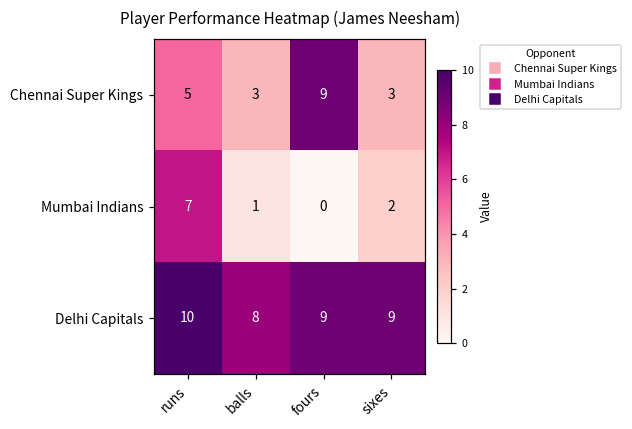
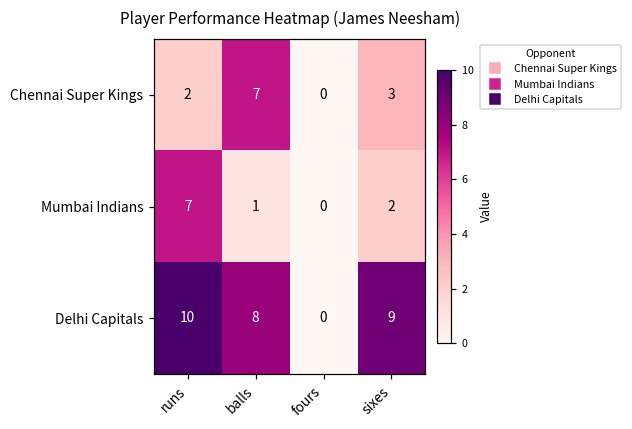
  {
    "Chennai Super Kings": {
-     "runs": 5,
-     "balls": 3,
-     "fours": 9,
+     "runs": 2,
+     "balls": 7,
+     "fours": 0,
      "sixes": 3
    },
    "Mumbai Indians": {
      "runs": 7,
      "balls": 1,
      "fours": 0,
      "sixes": 2
    },
    "Delhi Capitals": {
      "runs": 10,
      "balls": 8,
-     "fours": 9,
+     "fours": 0,
      "sixes": 9
    }
  }
